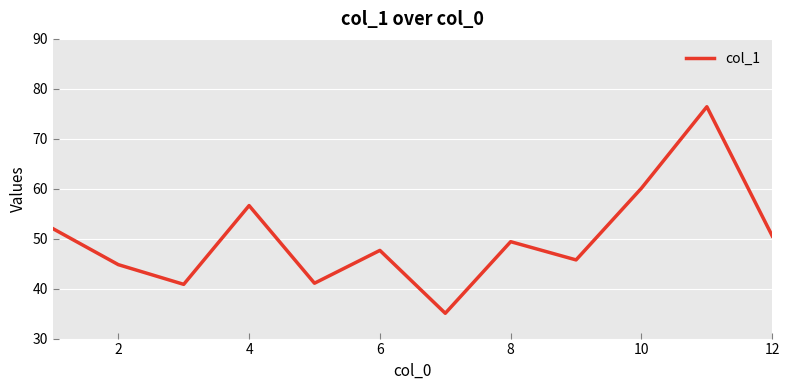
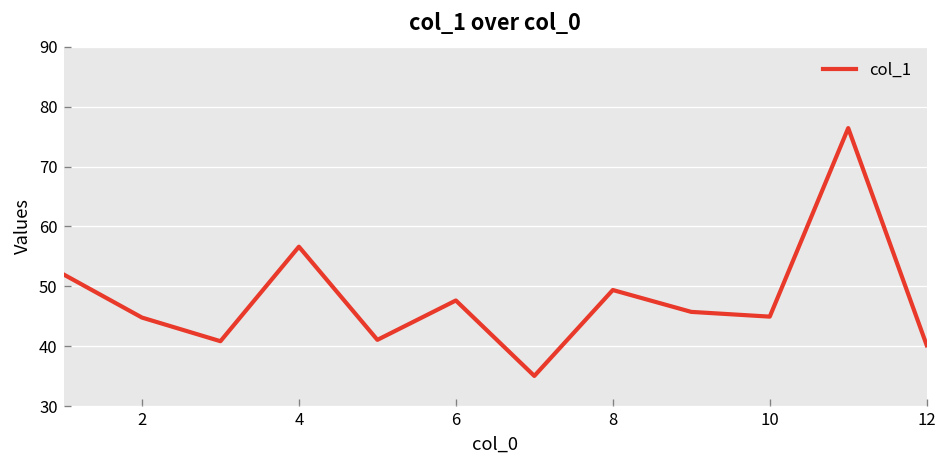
  {
    "2": 45,
    "4": 57,
    "6": 48,
    "8": 49,
-   "10": 60,
-   "12": 51
+   "10": 45,
+   "12": 40
  }
